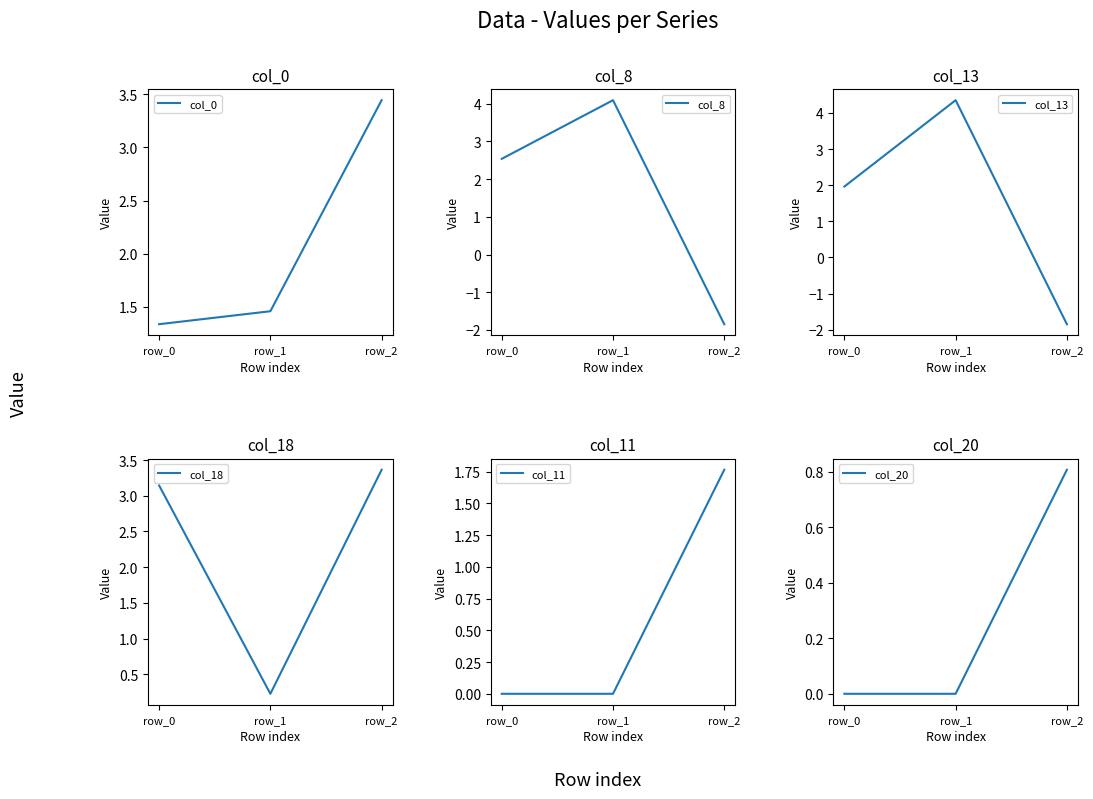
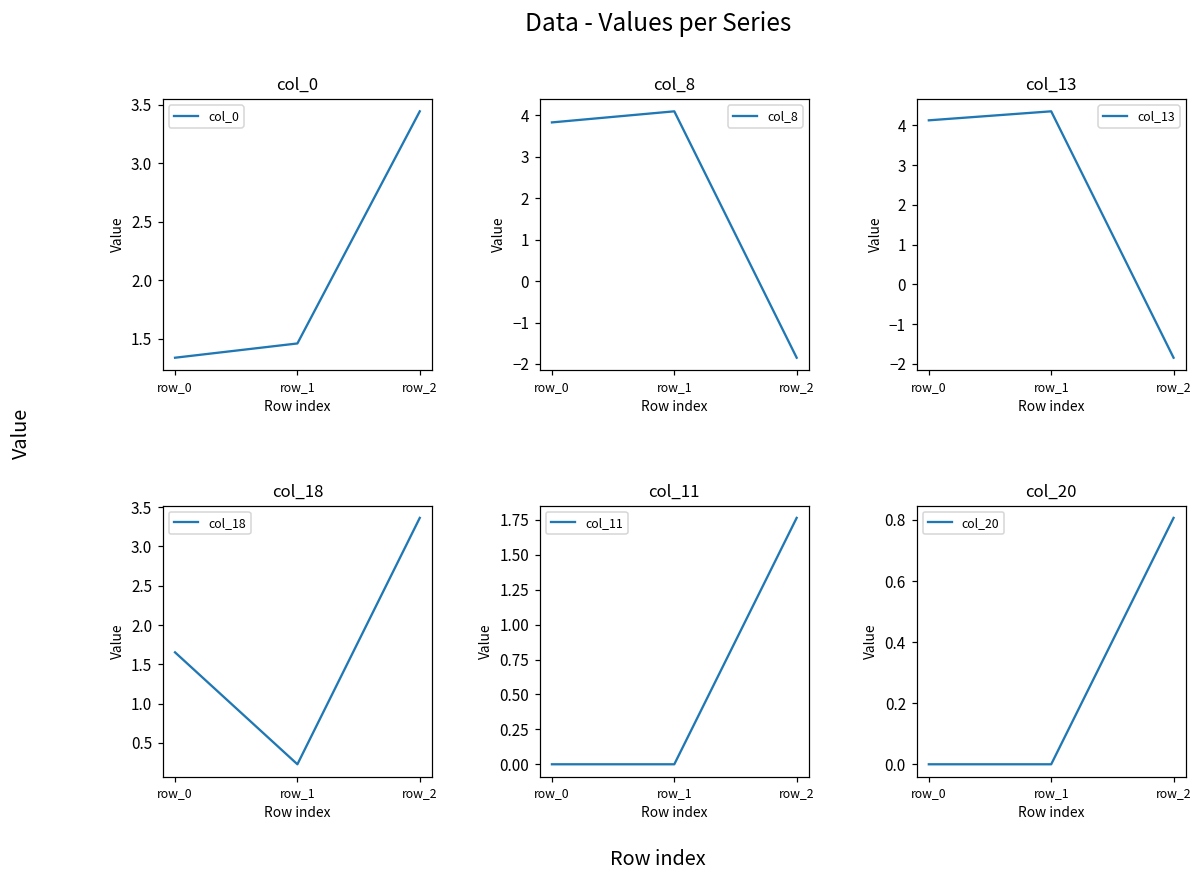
  {
    "col_0": {
      "row_0": 1.34,
      "row_1": 1.46,
      "row_2": 3.44
    },
    "col_8": {
-     "row_0": 2.5,
+     "row_0": 3.8,
      "row_1": 4.1,
      "row_2": -1.8
    },
    "col_13": {
-     "row_0": 2.0,
+     "row_0": 4.1,
      "row_1": 4.4,
      "row_2": -1.8
    },
    "col_18": {
-     "row_0": 3.1,
+     "row_0": 1.7,
      "row_1": 0.2,
      "row_2": 3.4
    },
    "col_11": {
      "row_0": 0.00,
      "row_1": 0.00,
      "row_2": 1.76
    },
    "col_20": {
      "row_0": 0.00,
      "row_1": 0.00,
      "row_2": 0.81
    }
  }
